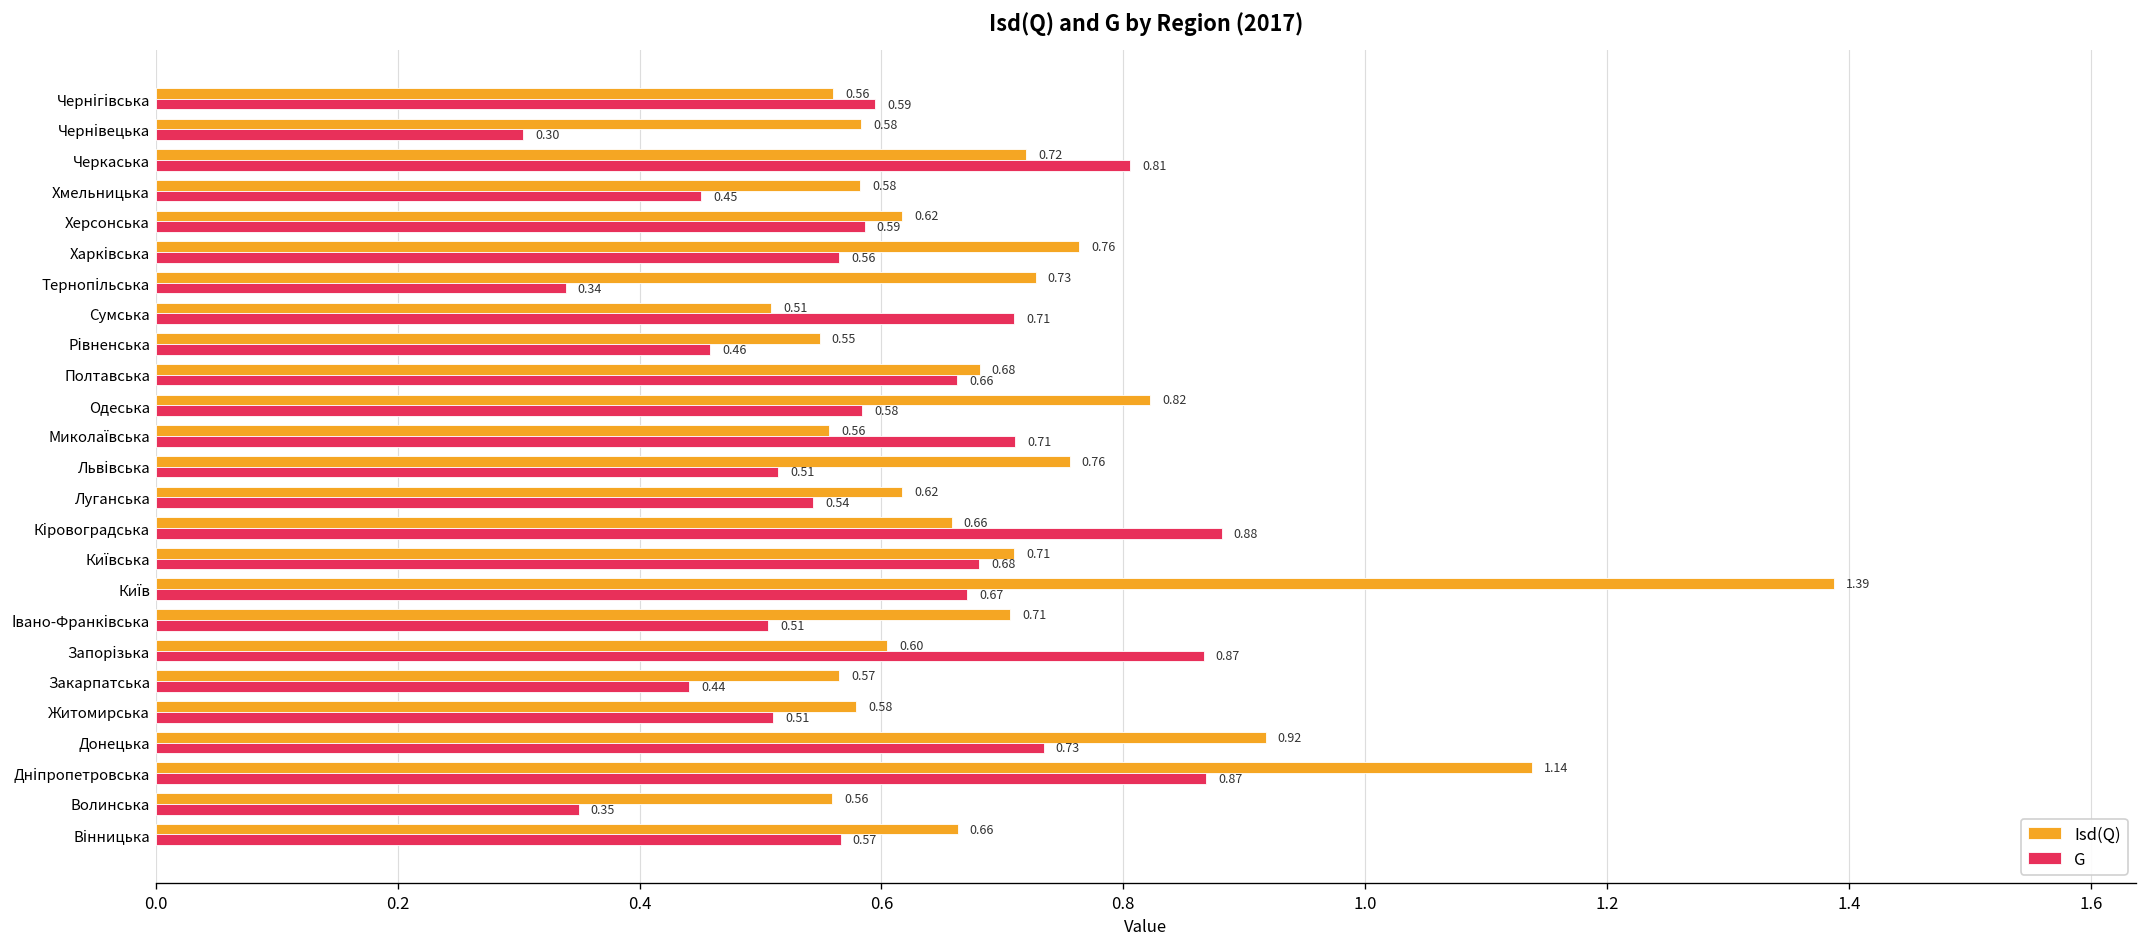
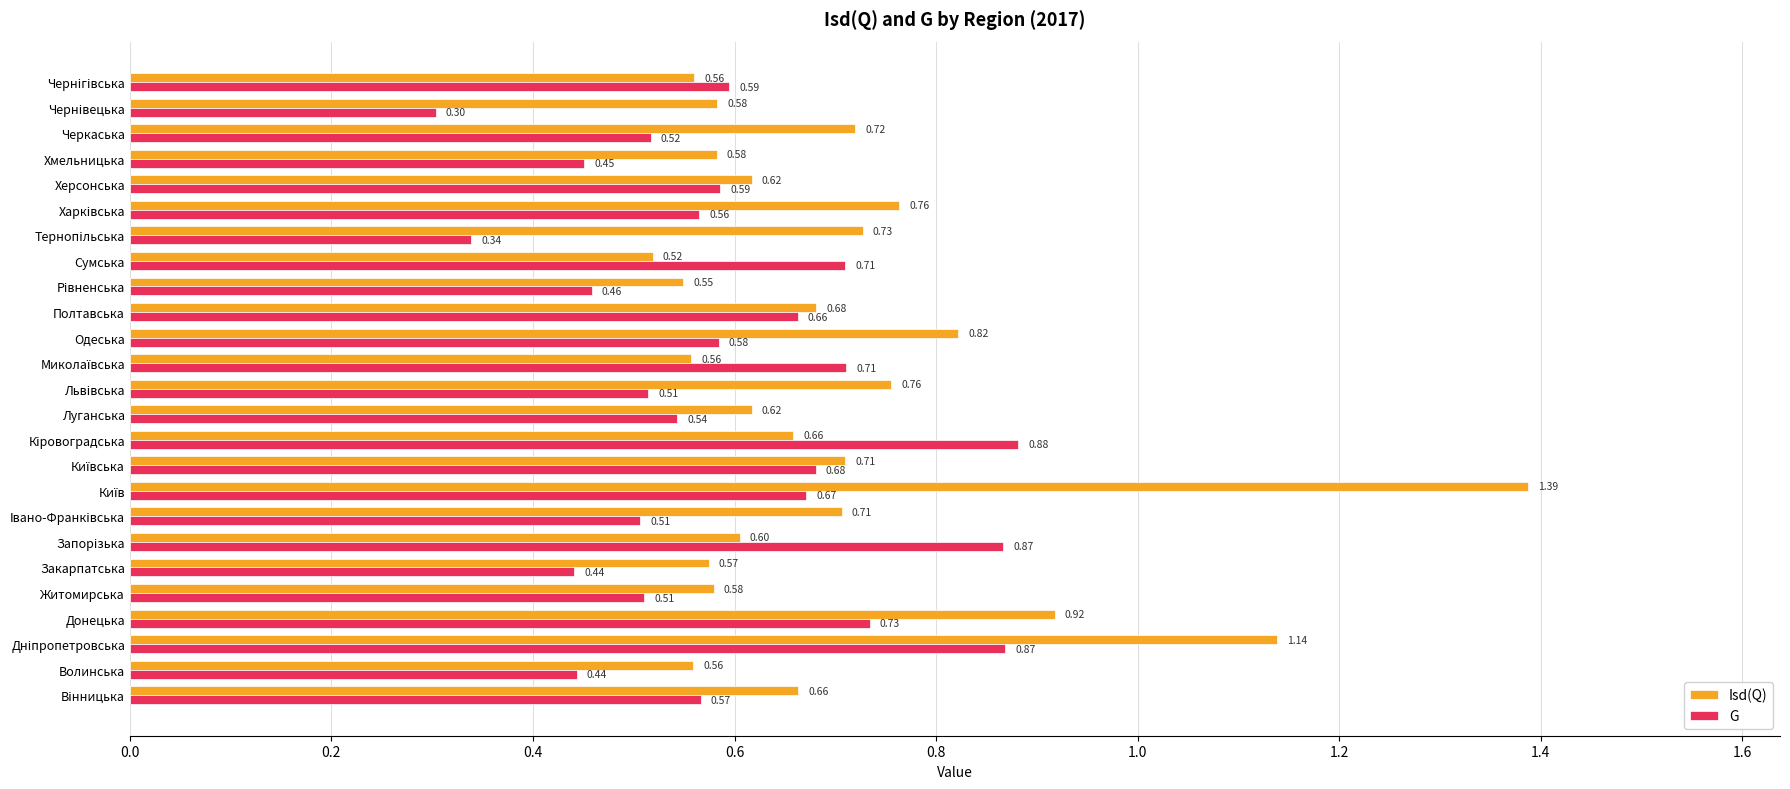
  {
    "Isd(Q)": {
      "Чернігівська": 0.56,
      "Чернівецька": 0.58,
      "Черкаська": 0.72,
      "Хмельницька": 0.58,
      "Херсонська": 0.62,
      "Харківська": 0.76,
      "Тернопільська": 0.73,
-     "Сумська": 0.51,
+     "Сумська": 0.52,
      "Рівненська": 0.55,
      "Полтавська": 0.68,
      "Одеська": 0.82,
      "Миколаївська": 0.56,
      "Львівська": 0.76,
      "Луганська": 0.62,
      "Кіровоградська": 0.66,
      "Київська": 0.71,
      "Київ": 1.39,
      "Івано-Франківська": 0.71,
      "Запорізька": 0.60,
-     "Закарпатська": 0.565,
+     "Закарпатська": 0.575,
      "Житомирська": 0.58,
      "Донецька": 0.92,
      "Дніпропетровська": 1.14,
      "Волинська": 0.56,
      "Вінницька": 0.66
    },
    "G": {
      "Чернігівська": 0.59,
      "Чернівецька": 0.30,
-     "Черкаська": 0.81,
+     "Черкаська": 0.52,
      "Хмельницька": 0.45,
      "Херсонська": 0.59,
      "Харківська": 0.56,
      "Тернопільська": 0.34,
      "Сумська": 0.71,
      "Рівненська": 0.46,
      "Полтавська": 0.66,
      "Одеська": 0.58,
      "Миколаївська": 0.71,
      "Львівська": 0.51,
      "Луганська": 0.54,
      "Кіровоградська": 0.88,
      "Київська": 0.68,
      "Київ": 0.67,
      "Івано-Франківська": 0.51,
      "Запорізька": 0.87,
      "Закарпатська": 0.44,
      "Житомирська": 0.51,
      "Донецька": 0.73,
      "Дніпропетровська": 0.87,
-     "Волинська": 0.35,
+     "Волинська": 0.44,
      "Вінницька": 0.57
    }
  }
